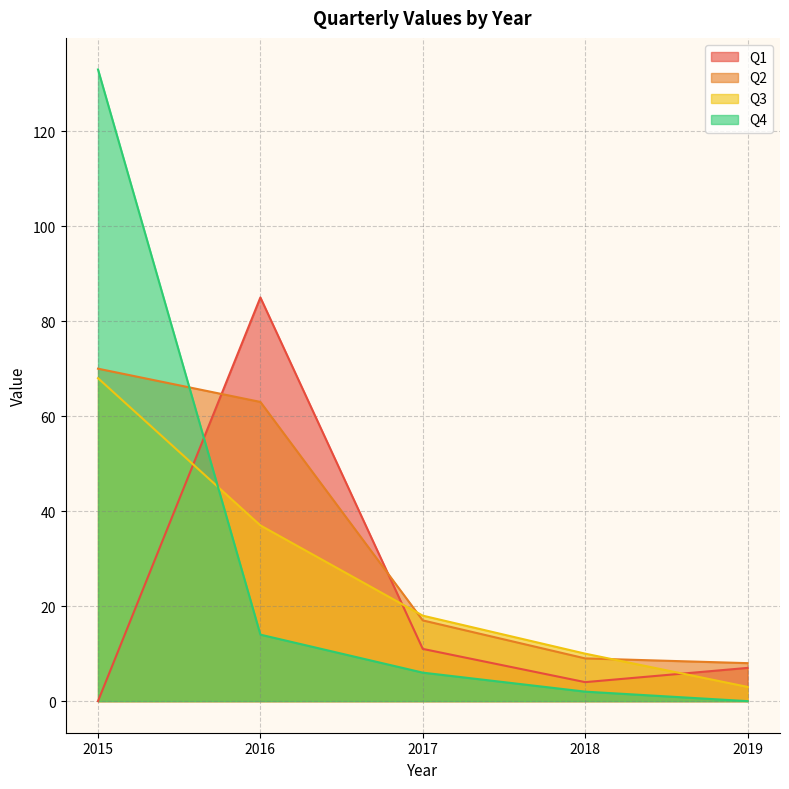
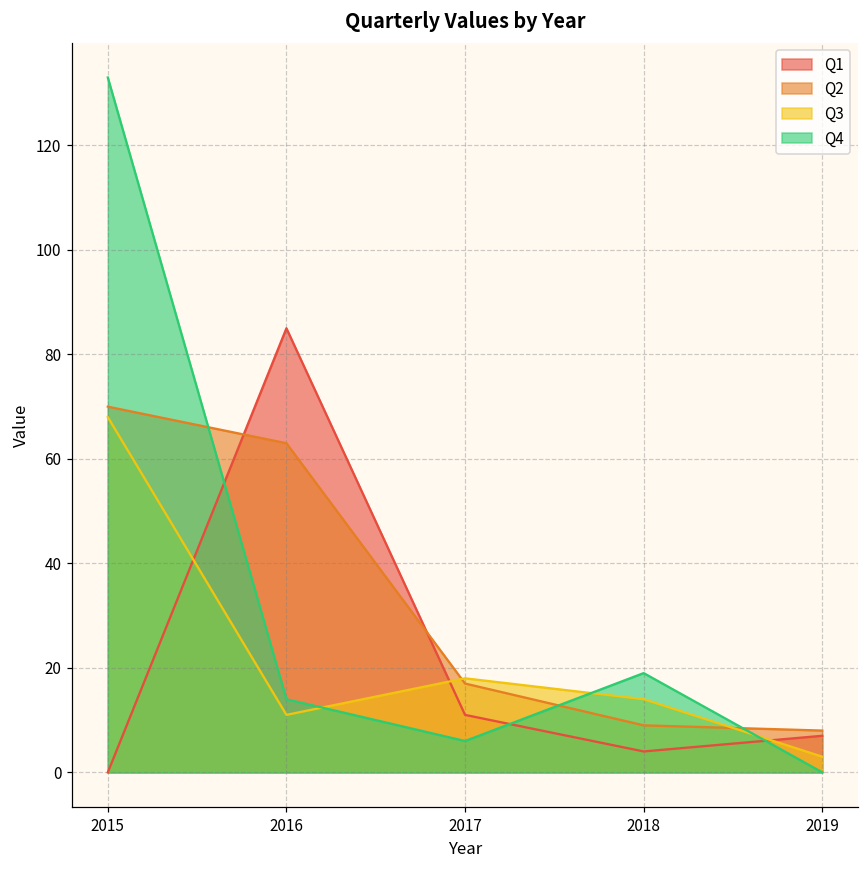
  {
    "Q3": {
      "2015": 68,
-     "2016": 37,
+     "2016": 11,
      "2017": 18,
-     "2018": 10,
+     "2018": 14,
      "2019": 3
    },
    "Q4": {
      "2015": 133,
      "2016": 14,
      "2017": 6,
-     "2018": 2,
+     "2018": 19,
      "2019": 0
    }
  }
